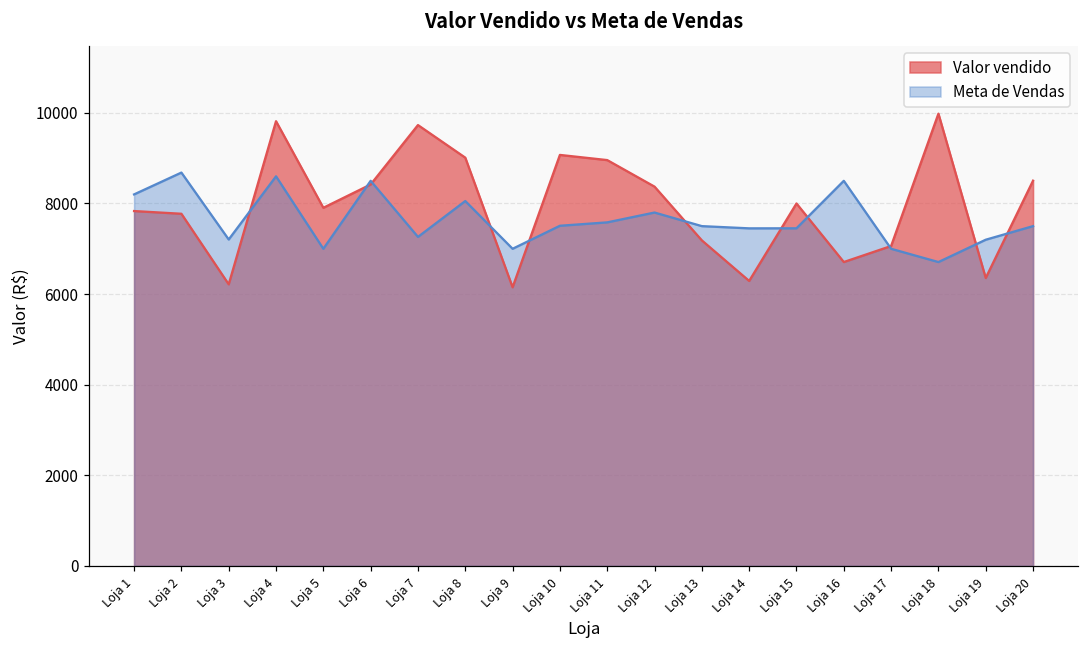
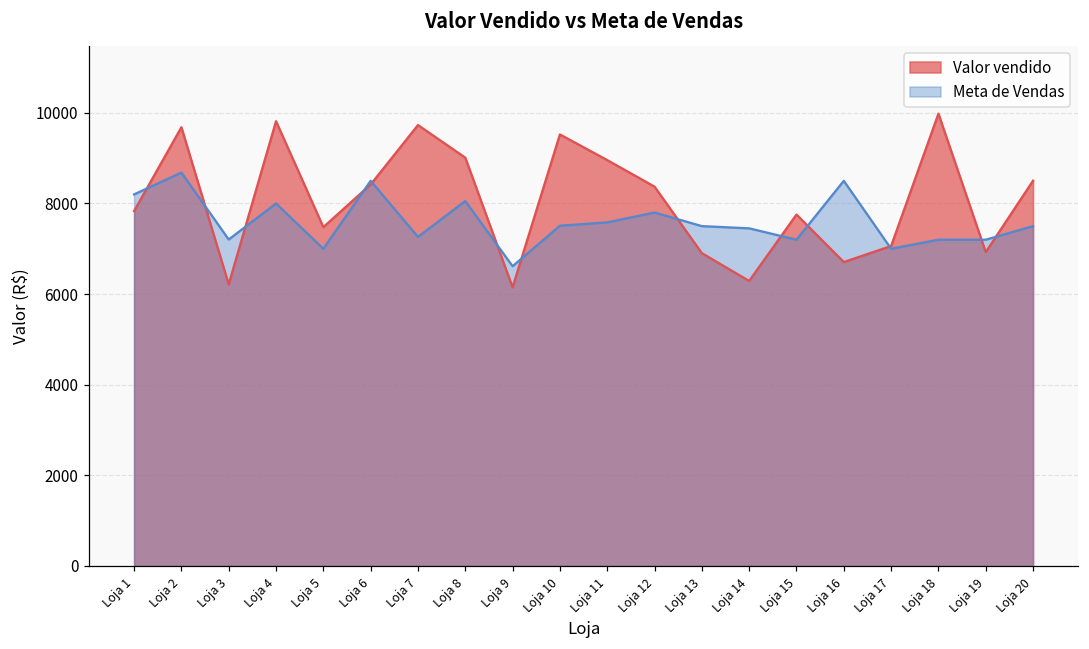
  {
    "Valor vendido": {
      "Loja 1": 7800,
-     "Loja 2": 7800,
+     "Loja 2": 9700,
      "Loja 3": 6200,
      "Loja 4": 9800,
-     "Loja 5": 7900,
+     "Loja 5": 7500,
      "Loja 6": 8400,
      "Loja 7": 9700,
      "Loja 8": 9000,
      "Loja 9": 6200,
-     "Loja 10": 9100,
+     "Loja 10": 9500,
      "Loja 11": 9000,
      "Loja 12": 8400,
-     "Loja 13": 7200,
+     "Loja 13": 6900,
      "Loja 14": 6300,
-     "Loja 15": 8000,
+     "Loja 15": 7800,
      "Loja 16": 6700,
      "Loja 18": 10000,
-     "Loja 19": 6400,
+     "Loja 19": 6900,
      "Loja 20": 8500
    },
    "Meta de Vendas": {
      "Loja 1": 8200,
      "Loja 2": 8700,
      "Loja 3": 7200,
-     "Loja 4": 8600,
+     "Loja 4": 8000,
      "Loja 5": 7000,
      "Loja 6": 8500,
      "Loja 7": 7300,
      "Loja 8": 8100,
-     "Loja 9": 7000,
+     "Loja 9": 6600,
      "Loja 10": 7500,
      "Loja 11": 7600,
      "Loja 12": 7800,
      "Loja 13": 7500,
      "Loja 14": 7500,
-     "Loja 15": 7500,
+     "Loja 15": 7200,
      "Loja 16": 8500,
-     "Loja 18": 6700,
+     "Loja 18": 7200,
      "Loja 19": 7200,
      "Loja 20": 7500
    }
  }
